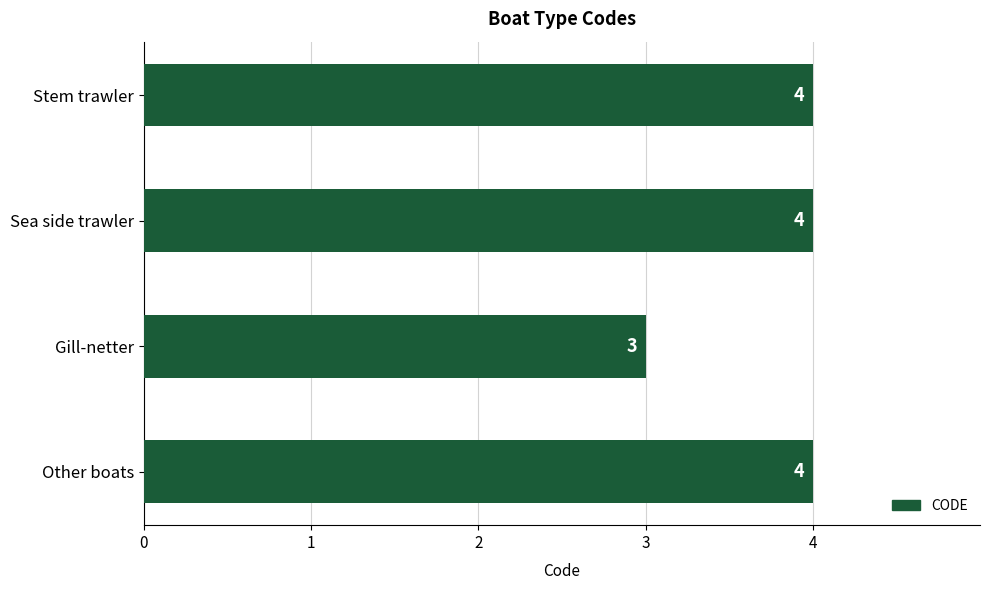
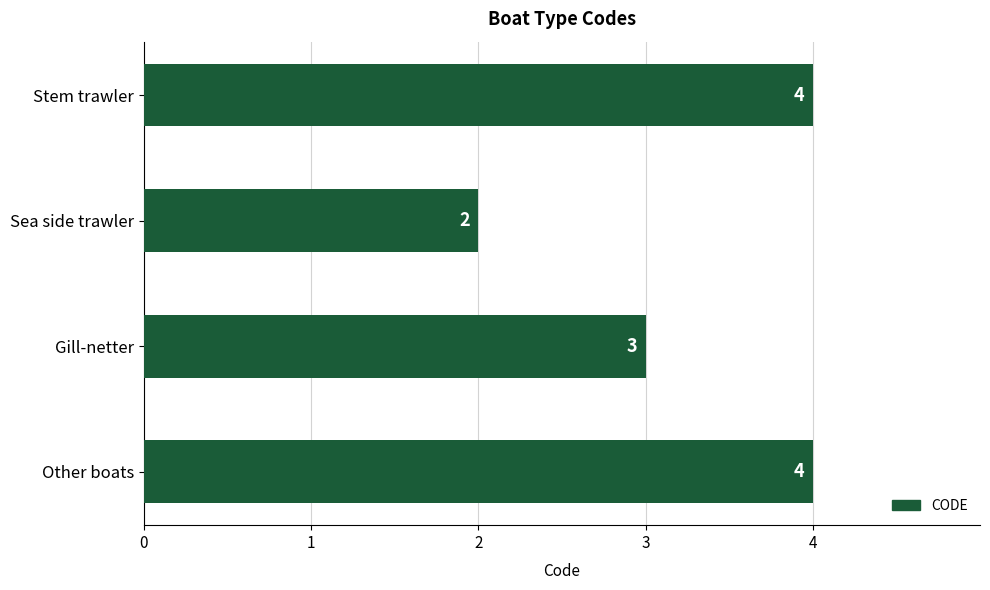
  {
    "Stem trawler": 4,
-   "Sea side trawler": 4,
+   "Sea side trawler": 2,
    "Gill-netter": 3,
    "Other boats": 4
  }
